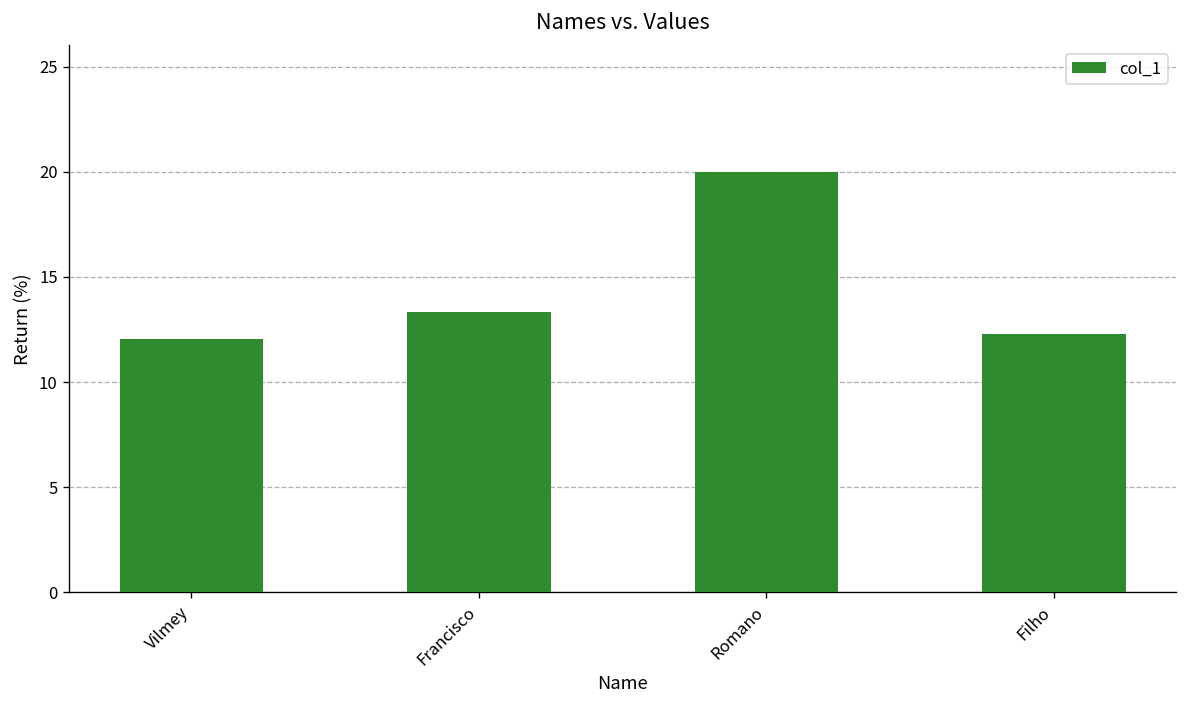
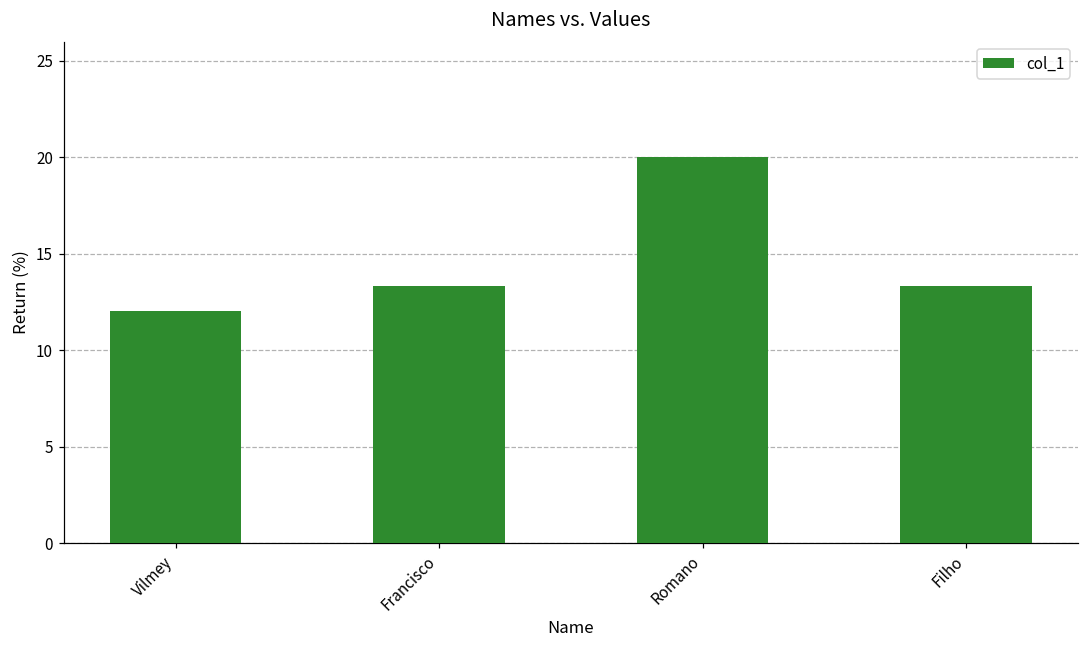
  {
    "Vilmey": 12.1,
    "Francisco": 13.3,
    "Romano": 20.0,
-   "Filho": 12.3
+   "Filho": 13.3
  }
